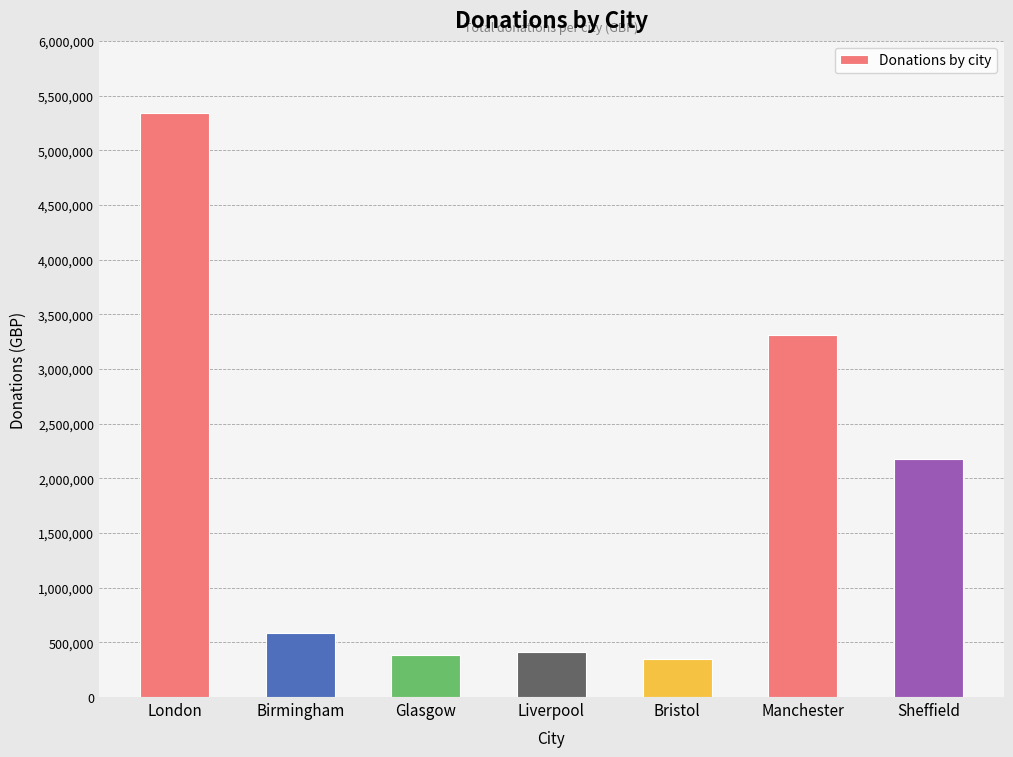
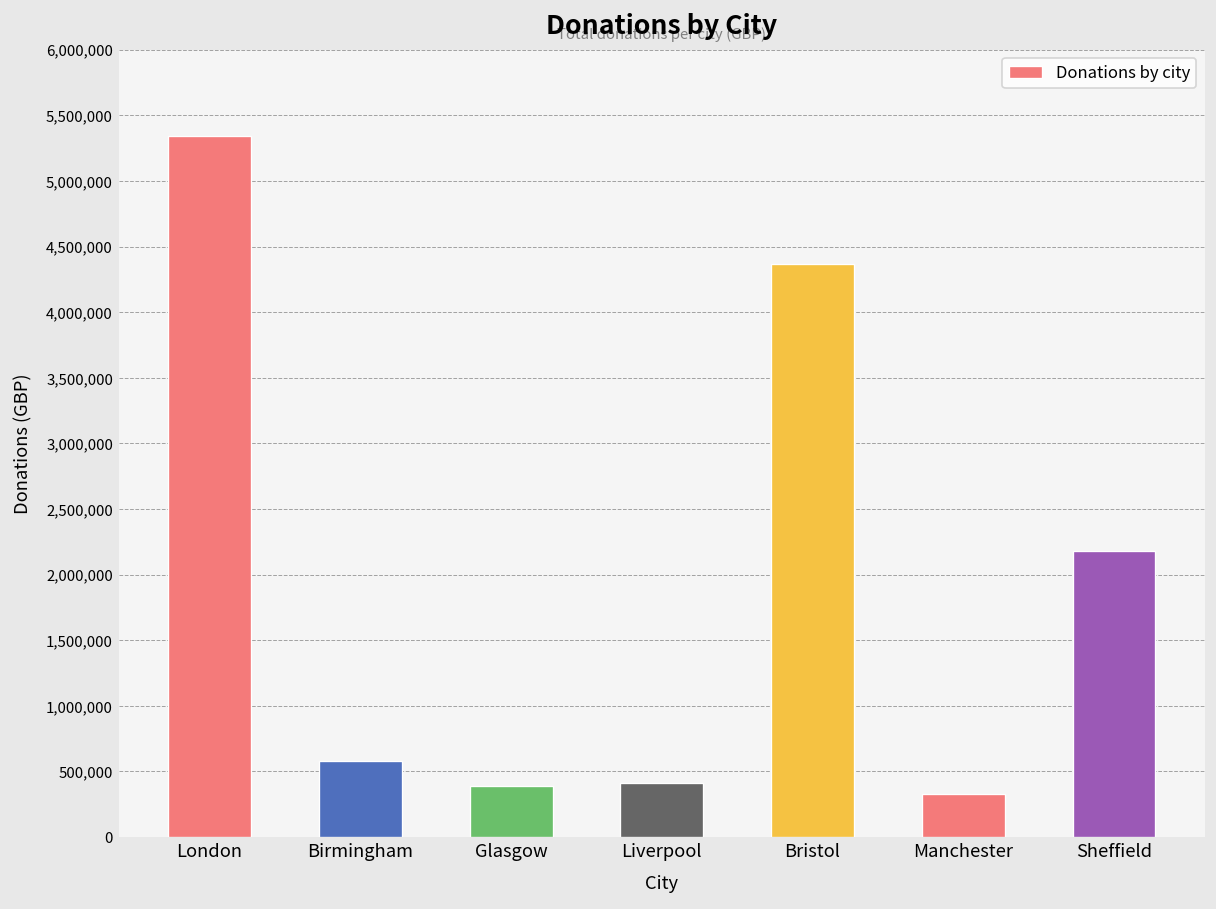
  {
    "London": "5,340,000",
    "Birmingham": "580,000",
    "Glasgow": "390,000",
    "Liverpool": "410,000",
-   "Bristol": "350,000",
-   "Manchester": "3,310,000",
+   "Bristol": "4,370,000",
+   "Manchester": "330,000",
    "Sheffield": "2,180,000"
  }
